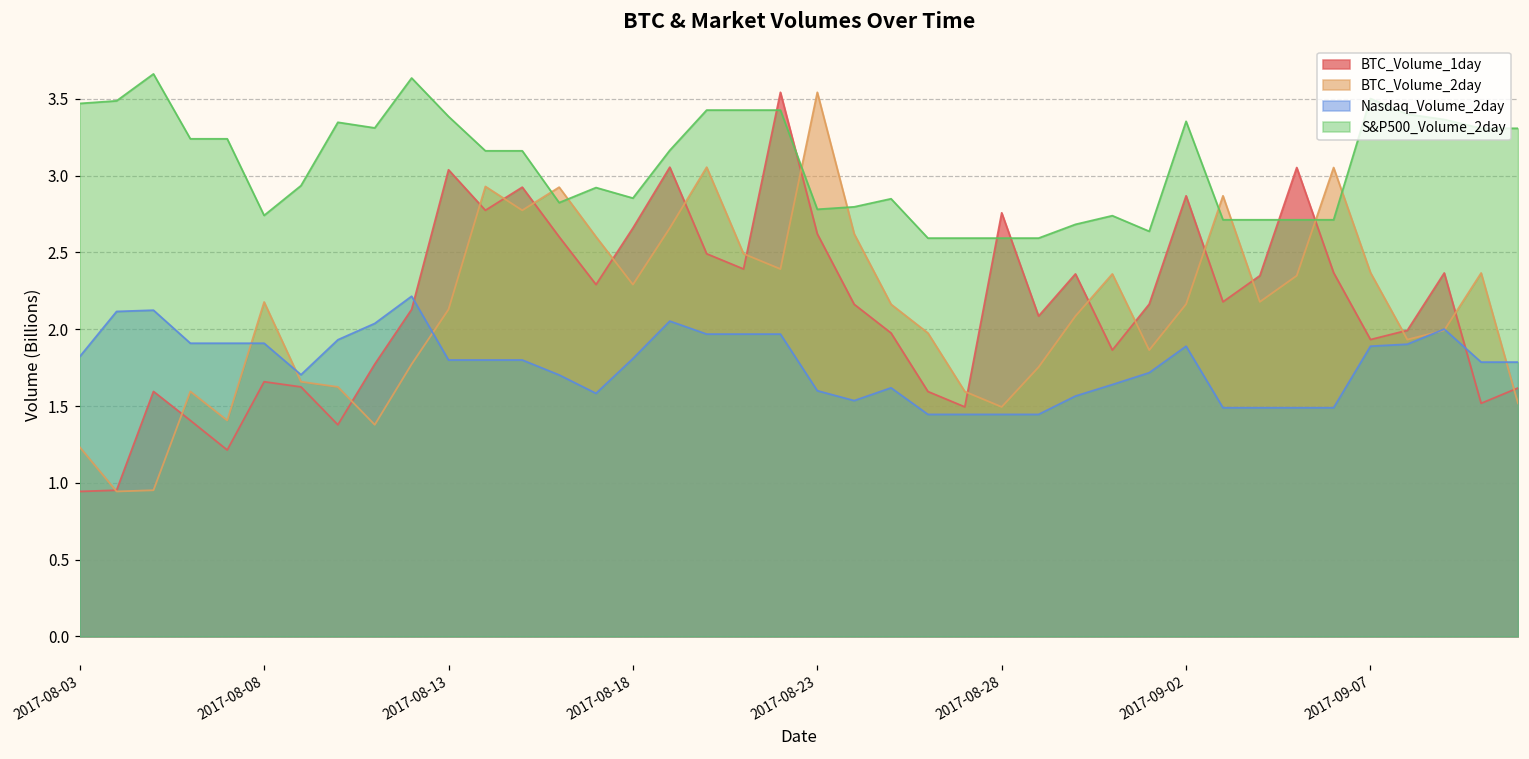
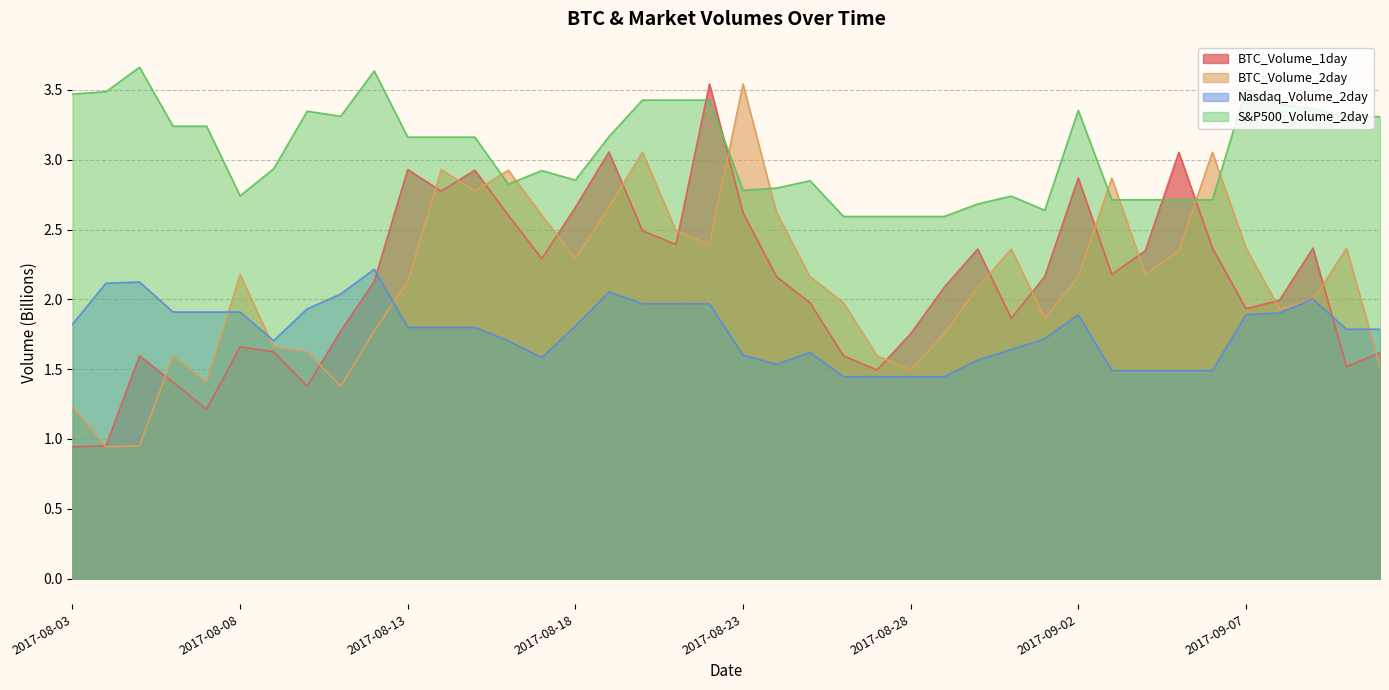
  {
    "BTC_Volume_1day": {
      "2017-08-03": 0.94,
      "2017-08-08": 1.66,
-     "2017-08-13": 3.04,
+     "2017-08-13": 2.93,
      "2017-08-18": 2.66,
      "2017-08-23": 2.62,
-     "2017-08-28": 2.76,
+     "2017-08-28": 1.75,
      "2017-09-02": 2.87,
      "2017-09-07": 1.93
    },
    "BTC_Volume_2day": {
      "2017-08-03": 1.23,
      "2017-08-08": 2.18,
      "2017-08-13": 2.13,
      "2017-08-18": 2.29,
      "2017-08-23": 3.54,
      "2017-08-28": 1.49,
      "2017-09-02": 2.16,
      "2017-09-07": 2.37
    },
    "Nasdaq_Volume_2day": {
      "2017-08-03": 1.82,
      "2017-08-08": 1.91,
      "2017-08-13": 1.80,
      "2017-08-18": 1.81,
      "2017-08-23": 1.60,
      "2017-08-28": 1.45,
      "2017-09-02": 1.89,
      "2017-09-07": 1.89
    },
    "S&P500_Volume_2day": {
      "2017-08-03": 3.47,
      "2017-08-08": 2.74,
-     "2017-08-13": 3.39,
+     "2017-08-13": 3.16,
      "2017-08-18": 2.85,
      "2017-08-23": 2.78,
      "2017-08-28": 2.59,
      "2017-09-02": 3.35
    }
  }
